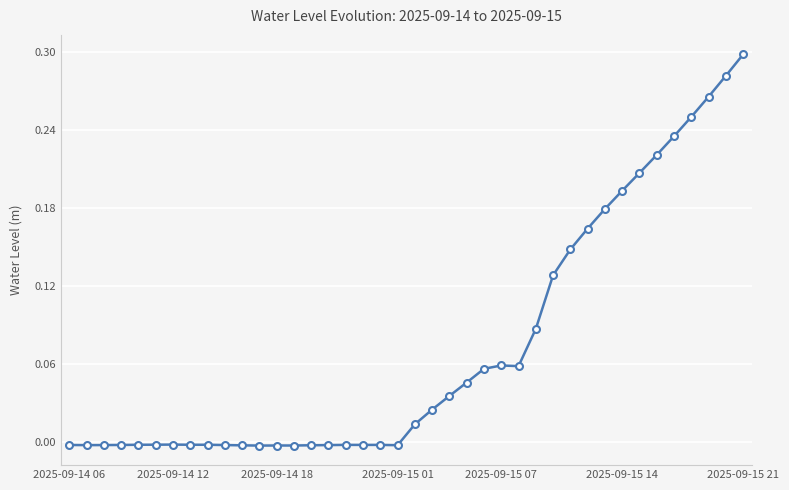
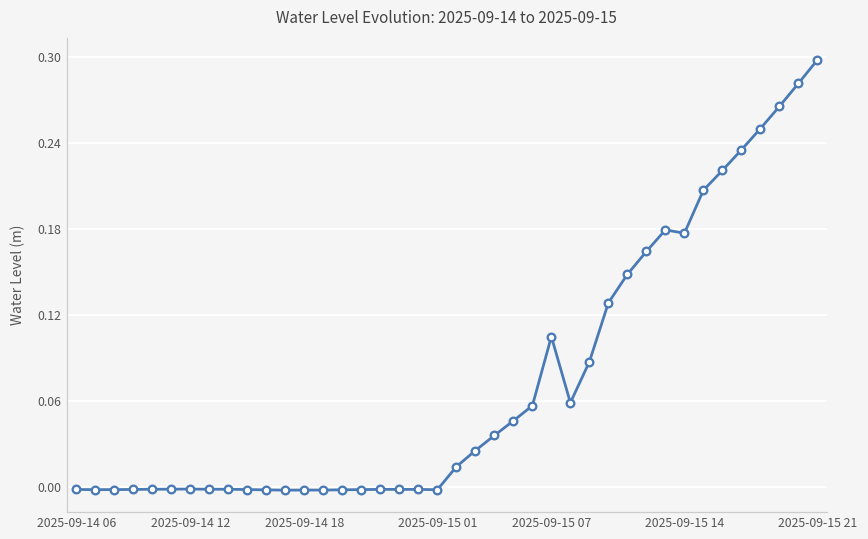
  {
    "2025-09-14 06": -0.002,
    "2025-09-14 12": -0.002,
    "2025-09-14 18": -0.002,
    "2025-09-15 01": -0.002,
-   "2025-09-15 07": 0.059,
-   "2025-09-15 14": 0.193,
+   "2025-09-15 07": 0.105,
+   "2025-09-15 14": 0.177,
    "2025-09-15 21": 0.298
  }
